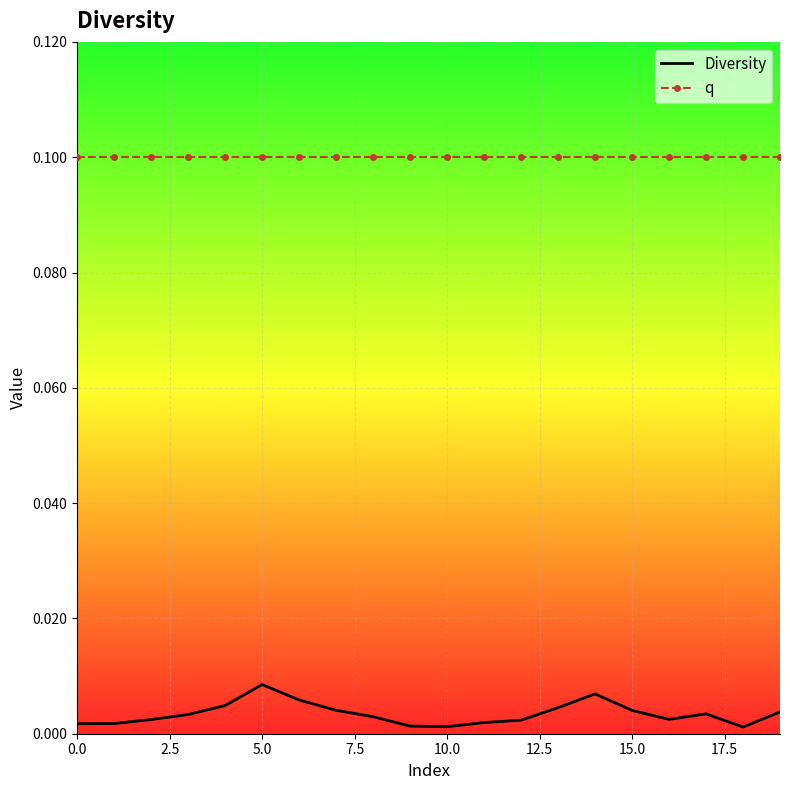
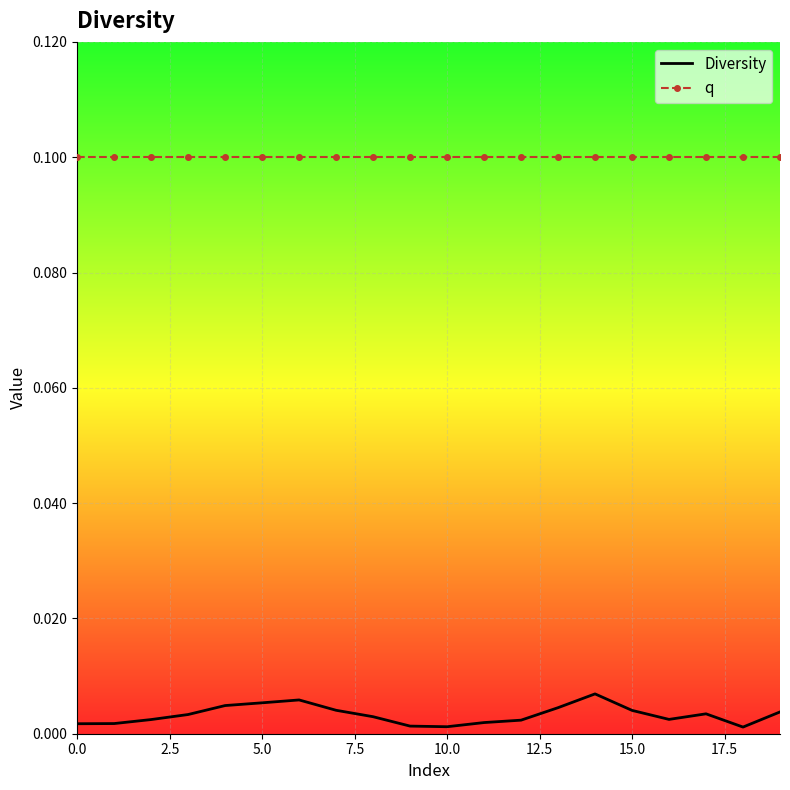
  {
    "Diversity": {
      "0.0": 0.002,
-     "5.0": 0.009,
+     "5.0": 0.005,
      "10.0": 0.001,
      "15.0": 0.004
    },
    "q": {
      "0.0": 0.100,
      "5.0": 0.100,
      "10.0": 0.100,
      "15.0": 0.100
    }
  }
